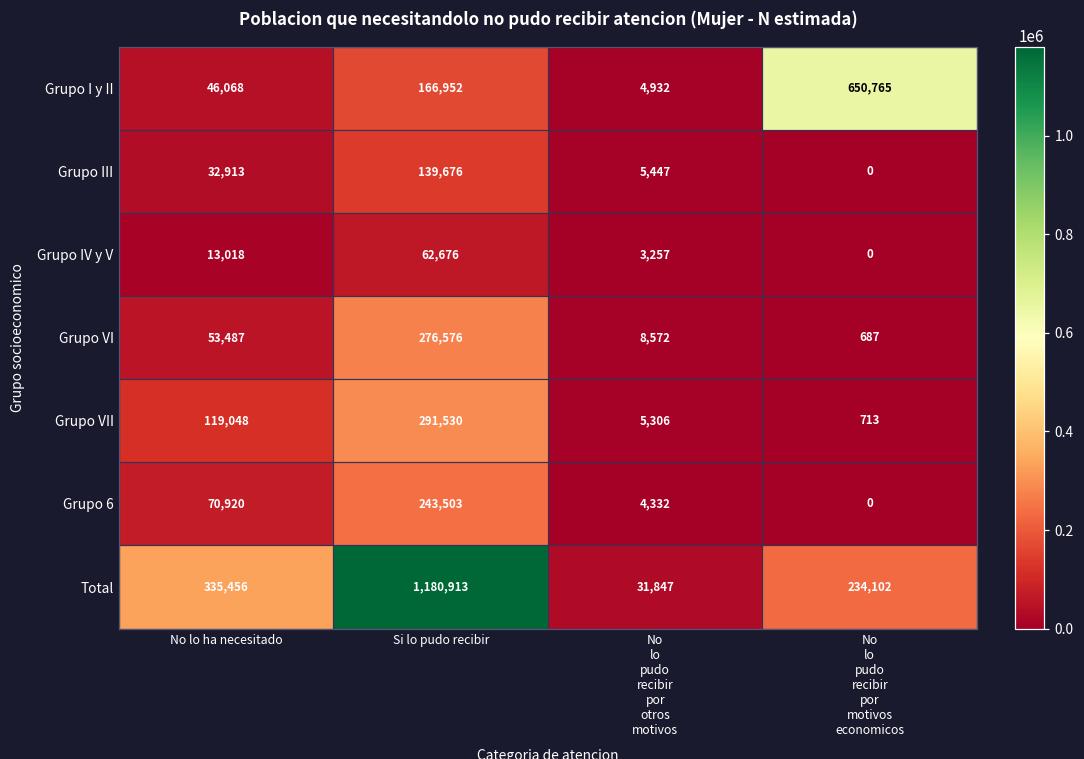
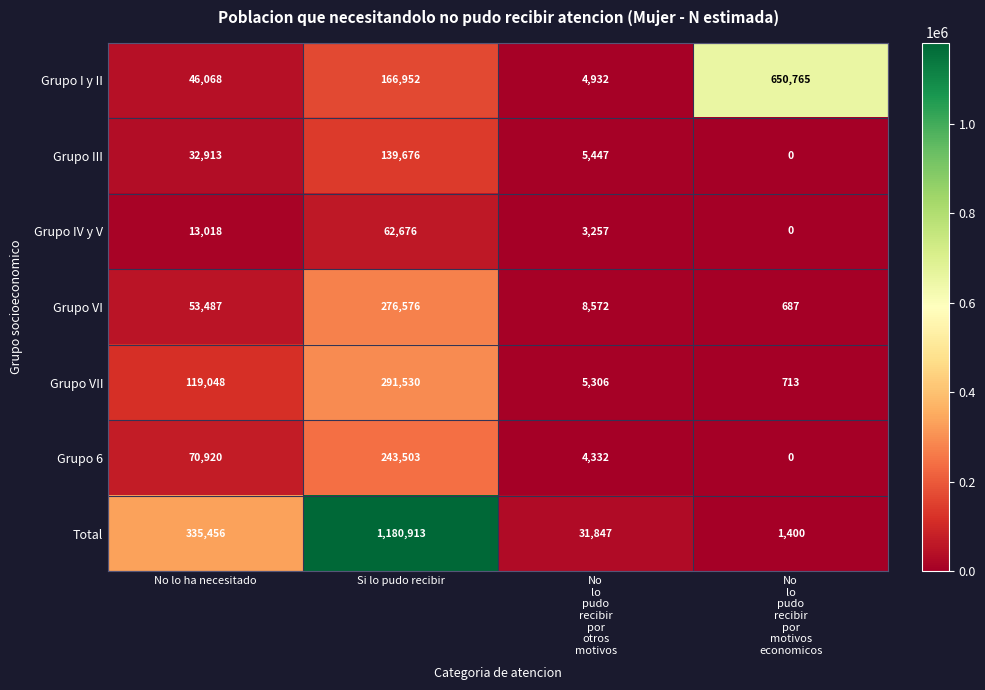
  {
    "Grupo I y II": {
      "No lo ha necesitado": "46,068",
      "Si lo pudo recibir": "166,952",
      "No lo pudo recibir por otros motivos": "4,932",
      "No lo pudo recibir por motivos economicos": "650,765"
    },
    "Grupo III": {
      "No lo ha necesitado": "32,913",
      "Si lo pudo recibir": "139,676",
      "No lo pudo recibir por otros motivos": "5,447",
      "No lo pudo recibir por motivos economicos": "0"
    },
    "Grupo IV y V": {
      "No lo ha necesitado": "13,018",
      "Si lo pudo recibir": "62,676",
      "No lo pudo recibir por otros motivos": "3,257",
      "No lo pudo recibir por motivos economicos": "0"
    },
    "Grupo VI": {
      "No lo ha necesitado": "53,487",
      "Si lo pudo recibir": "276,576",
      "No lo pudo recibir por otros motivos": "8,572",
      "No lo pudo recibir por motivos economicos": "687"
    },
    "Grupo VII": {
      "No lo ha necesitado": "119,048",
      "Si lo pudo recibir": "291,530",
      "No lo pudo recibir por otros motivos": "5,306",
      "No lo pudo recibir por motivos economicos": "713"
    },
    "Grupo 6": {
      "No lo ha necesitado": "70,920",
      "Si lo pudo recibir": "243,503",
      "No lo pudo recibir por otros motivos": "4,332",
      "No lo pudo recibir por motivos economicos": "0"
    },
    "Total": {
      "No lo ha necesitado": "335,456",
      "Si lo pudo recibir": "1,180,913",
      "No lo pudo recibir por otros motivos": "31,847",
-     "No lo pudo recibir por motivos economicos": "234,102"
+     "No lo pudo recibir por motivos economicos": "1,400"
    }
  }
